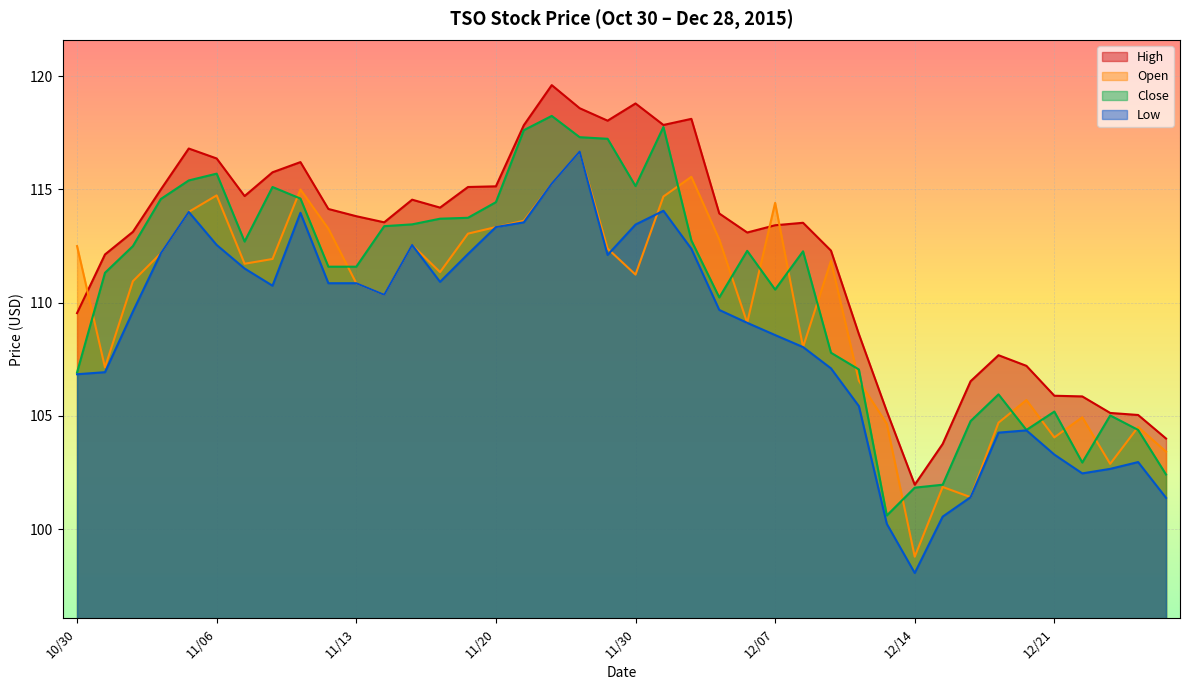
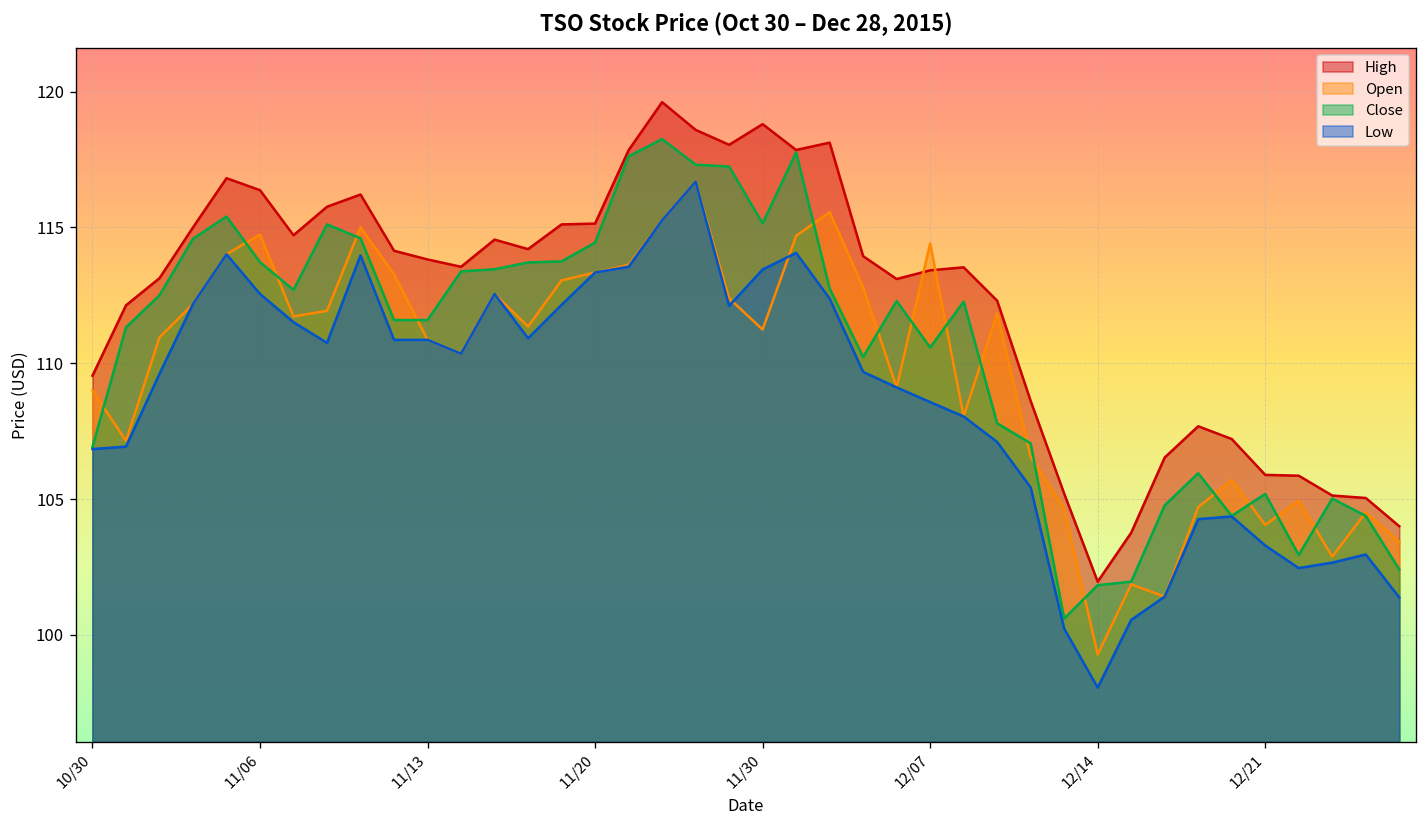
  {
    "High": {
      "10/30": 109.5,
      "11/06": 116.4,
      "11/13": 113.8,
      "11/20": 115.1,
      "11/30": 118.8,
      "12/07": 113.4,
      "12/14": 102.0,
      "12/21": 105.9
    },
    "Open": {
-     "10/30": 112.5,
+     "10/30": 109.0,
      "11/06": 114.7,
      "11/30": 111.2,
      "12/07": 114.4,
-     "12/14": 98.8,
+     "12/14": 99.3,
      "12/21": 104.1
    },
    "Close": {
-     "11/06": 115.7,
+     "11/06": 113.7,
      "11/13": 111.6,
      "11/20": 114.4,
      "11/30": 115.2,
      "12/07": 110.6,
      "12/14": 101.8,
      "12/21": 105.2
    },
    "Low": {
      "11/06": 112.6,
      "11/30": 113.5,
      "12/07": 108.6,
      "12/14": 98.1,
      "12/21": 103.3
    }
  }
